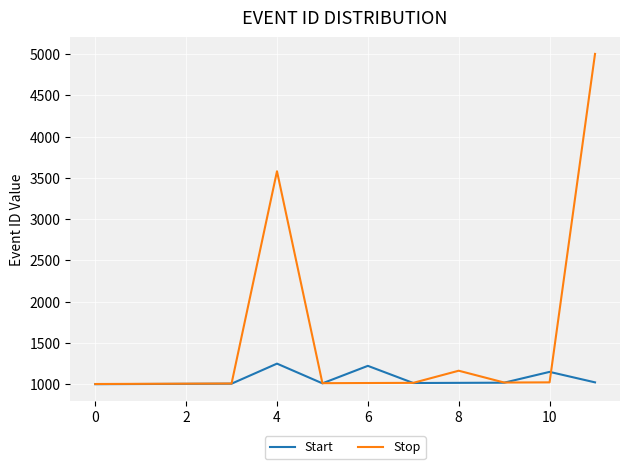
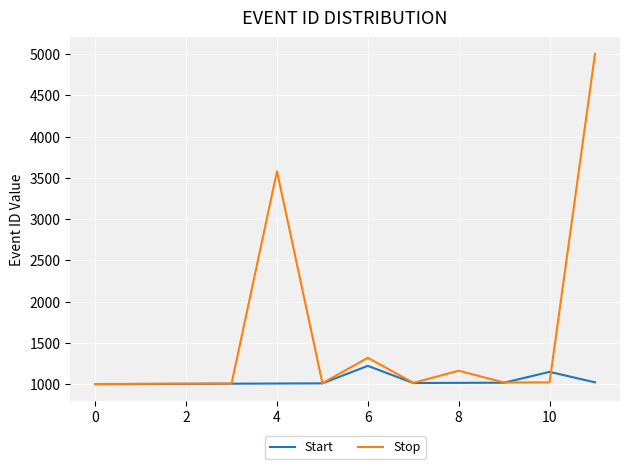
  {
    "Start": {
-     "4": 1200,
+     "4": 1000,
      "6": 1200,
      "8": 1000,
      "10": 1100
    },
    "Stop": {
      "4": 3600,
-     "6": 1000,
+     "6": 1300,
      "8": 1200,
      "10": 1000
    }
  }
